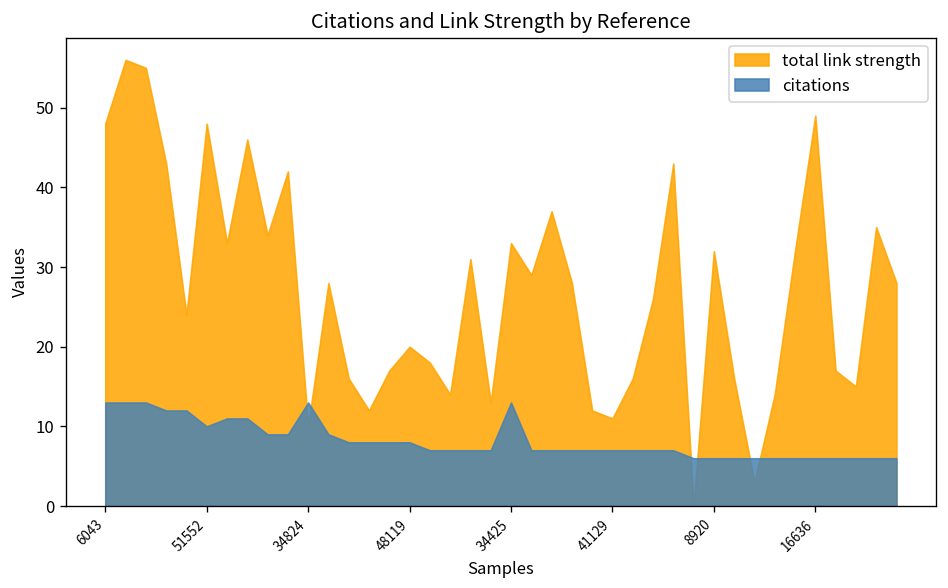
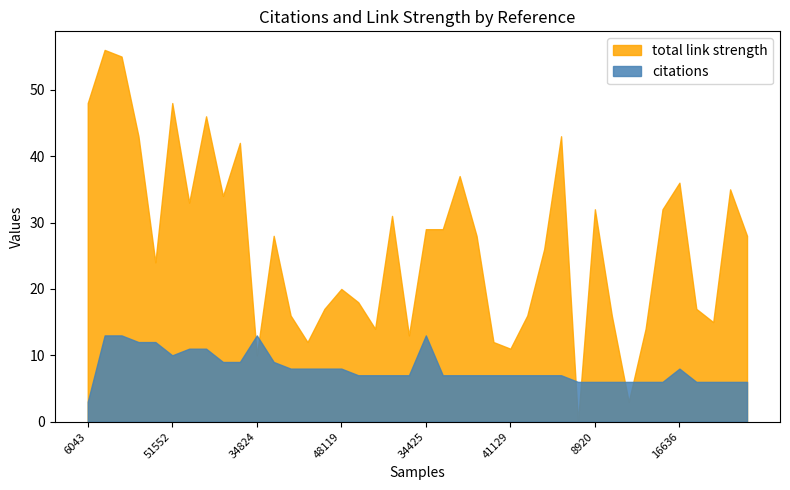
  {
    "total link strength": {
      "6043": 48,
      "51552": 48,
      "34824": 10,
      "48119": 20,
-     "34425": 33,
+     "34425": 29,
      "41129": 11,
      "8920": 32,
-     "16636": 49
+     "16636": 36
    },
    "citations": {
-     "6043": 13,
+     "6043": 3,
      "51552": 10,
      "34824": 13,
      "48119": 8,
      "34425": 13,
      "41129": 7,
      "8920": 6,
-     "16636": 6
+     "16636": 8
    }
  }
